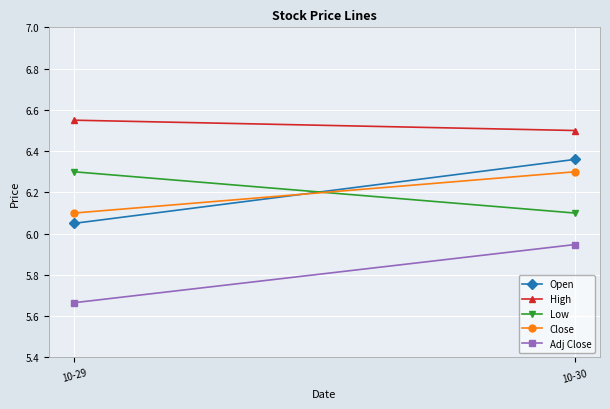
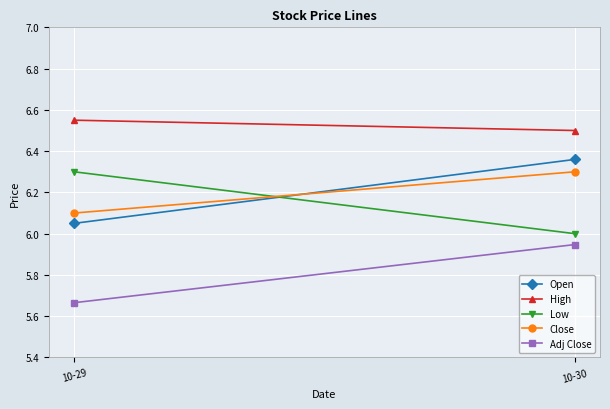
  {
    "Open": {
      "10-29": 6.05,
      "10-30": 6.36
    },
    "High": {
      "10-29": 6.55,
      "10-30": 6.5
    },
    "Low": {
      "10-29": 6.3,
-     "10-30": 6.1
+     "10-30": 6.0
    },
    "Close": {
      "10-29": 6.1,
      "10-30": 6.3
    },
    "Adj Close": {
      "10-29": 5.67,
      "10-30": 5.95
    }
  }
